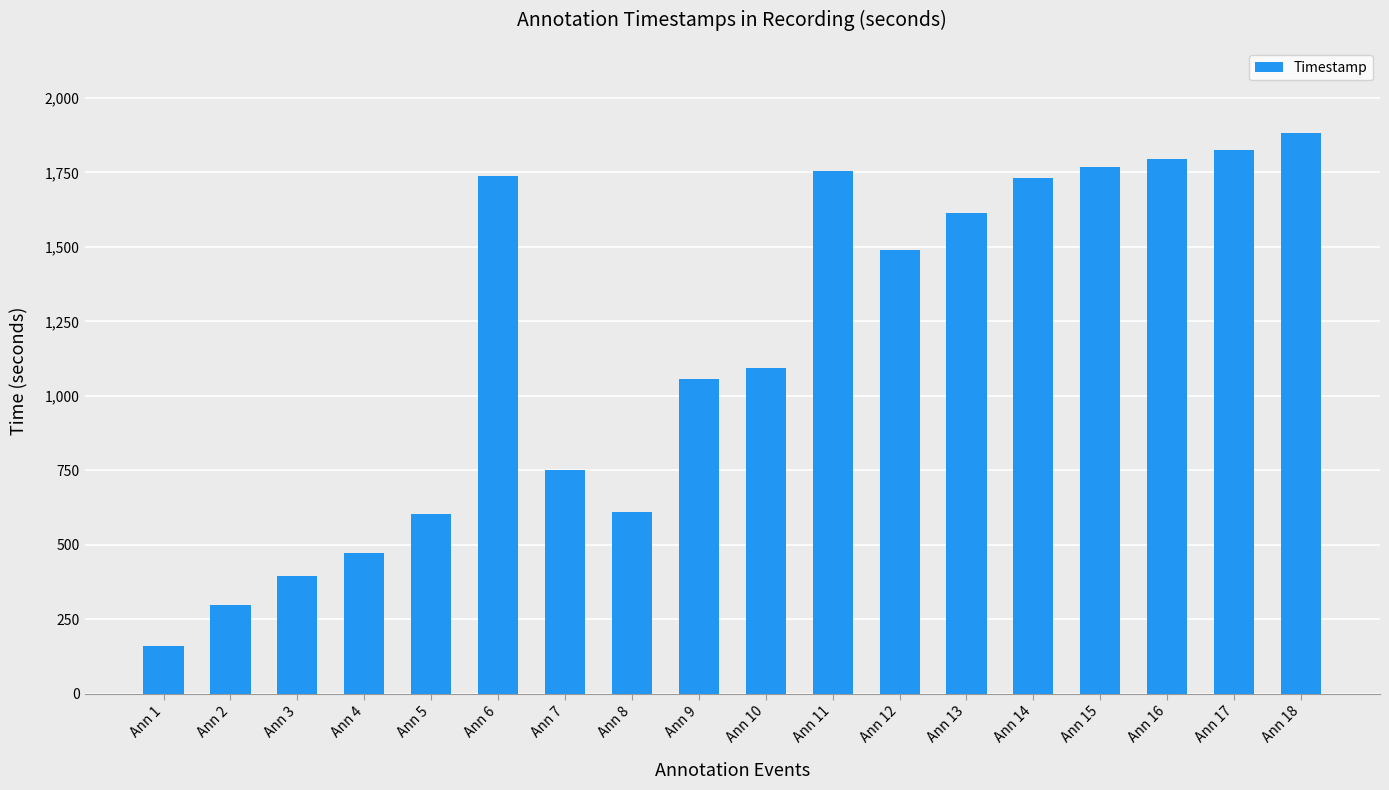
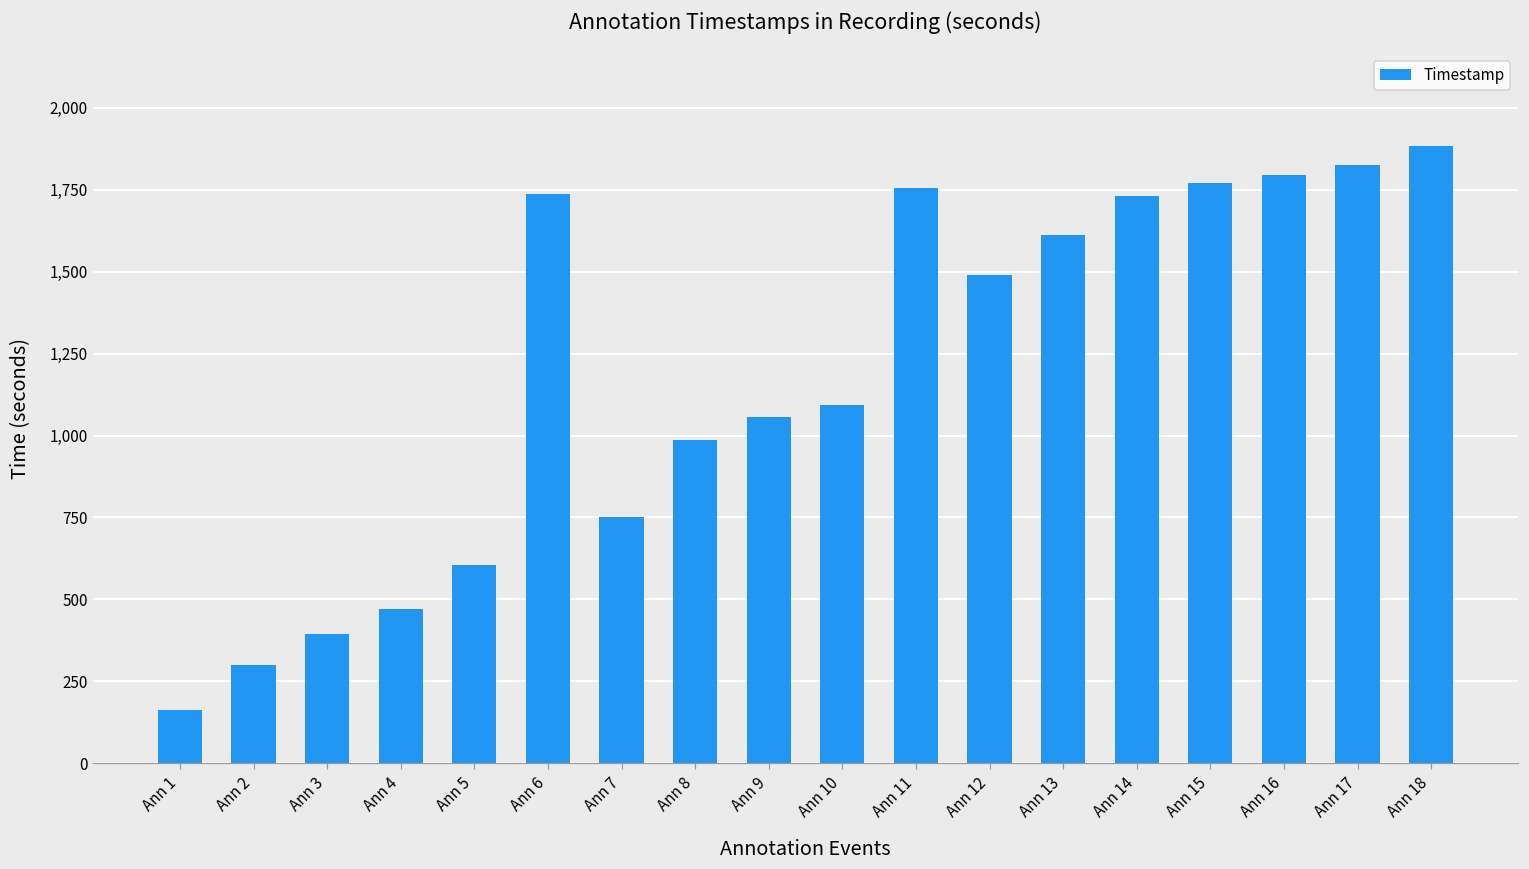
  {
    "Ann 1": "160",
    "Ann 2": "300",
    "Ann 3": "390",
    "Ann 4": "470",
    "Ann 5": "600",
    "Ann 6": "1,740",
    "Ann 7": "750",
-   "Ann 8": "610",
+   "Ann 8": "990",
    "Ann 9": "1,060",
    "Ann 10": "1,090",
    "Ann 11": "1,750",
    "Ann 12": "1,490",
    "Ann 13": "1,610",
    "Ann 14": "1,730",
    "Ann 15": "1,770",
    "Ann 16": "1,790",
    "Ann 17": "1,830",
    "Ann 18": "1,880"
  }
